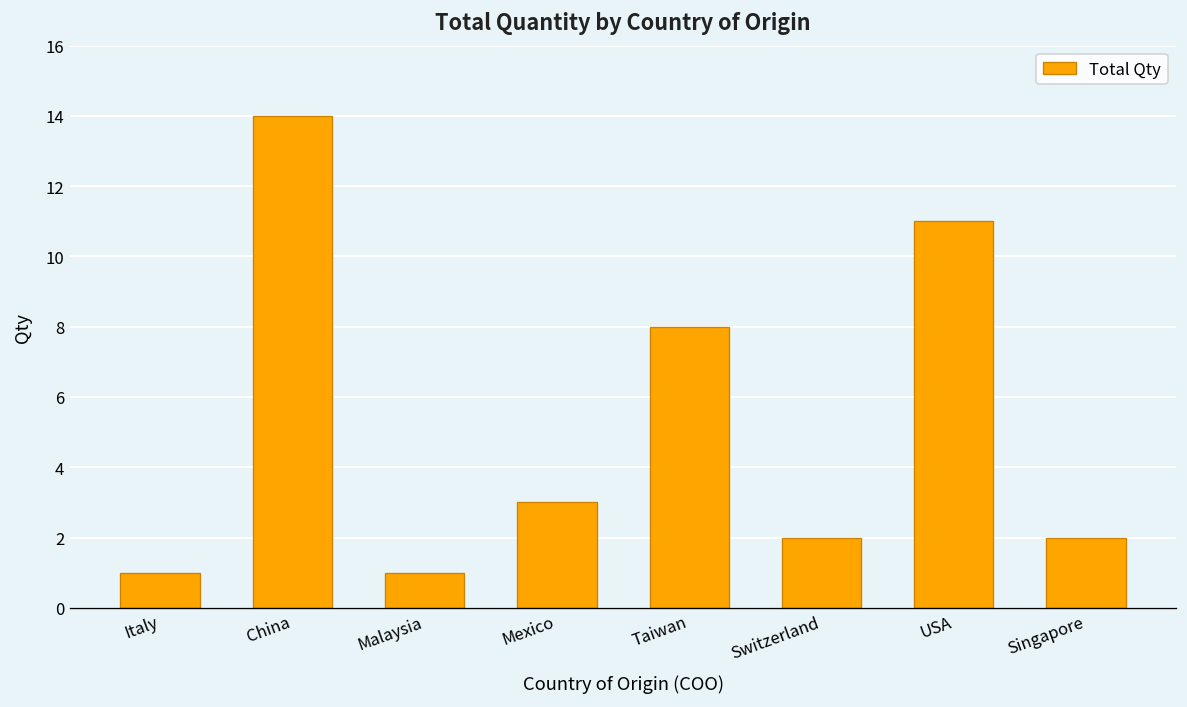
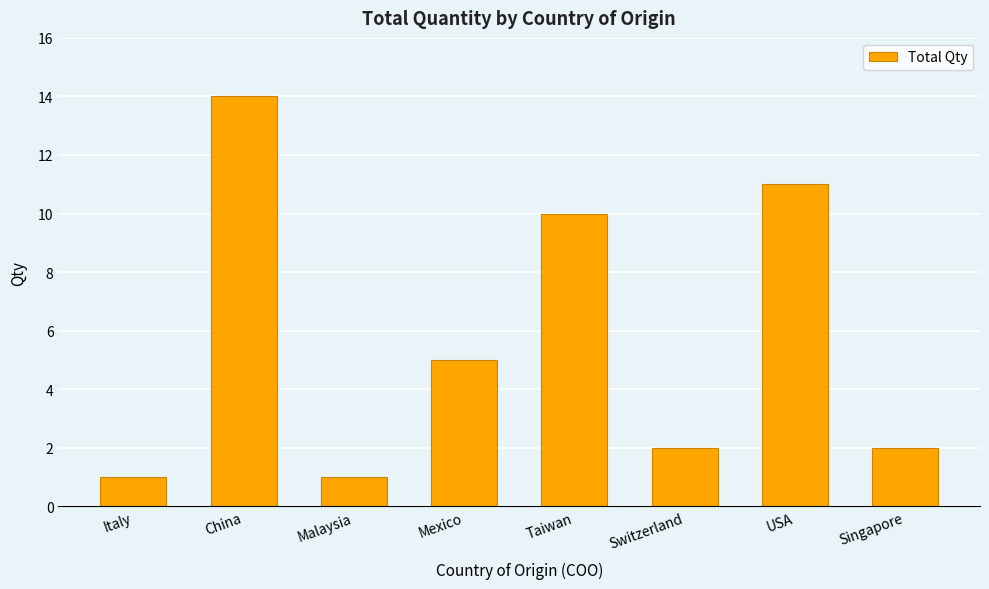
  {
    "Italy": 1,
    "China": 14,
    "Malaysia": 1,
-   "Mexico": 3,
-   "Taiwan": 8,
+   "Mexico": 5,
+   "Taiwan": 10,
    "Switzerland": 2,
    "USA": 11,
    "Singapore": 2
  }
